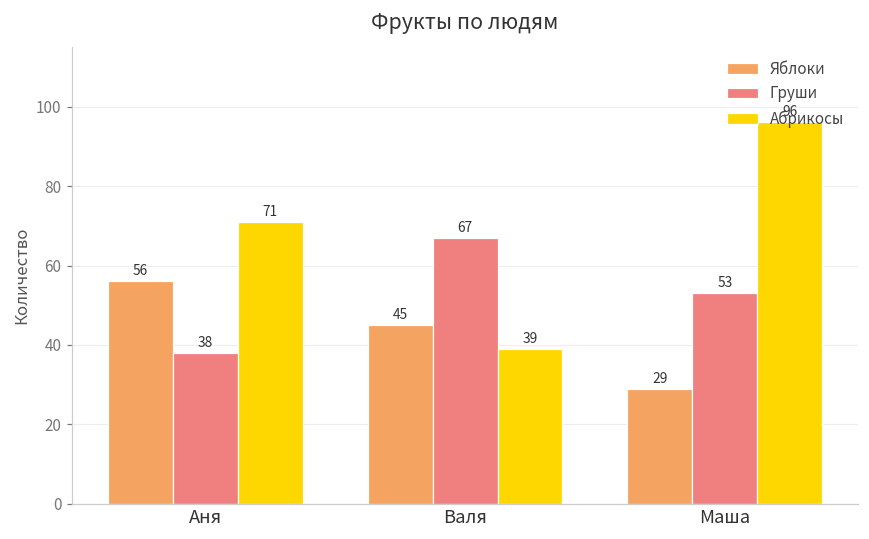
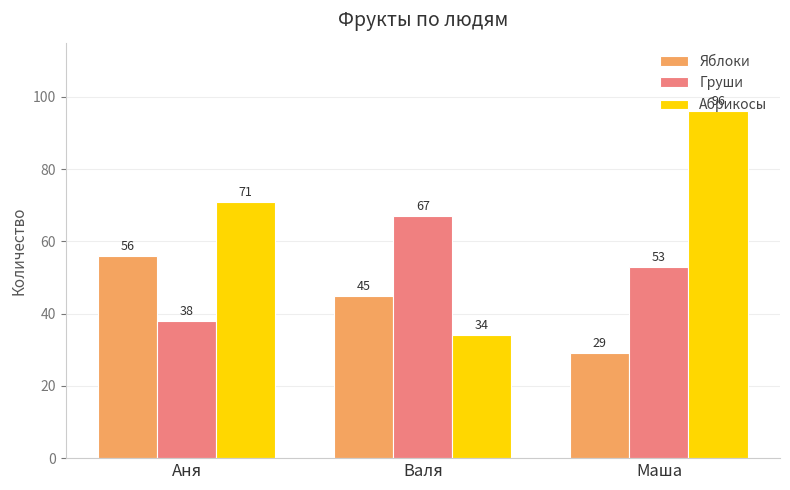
  {
    "Абрикосы": {
      "Аня": 71,
-     "Валя": 39,
+     "Валя": 34,
      "Маша": 96
    }
  }
